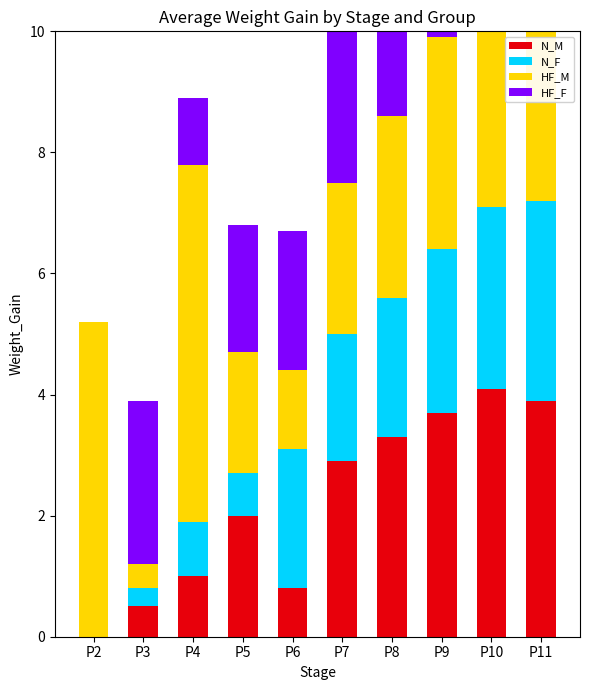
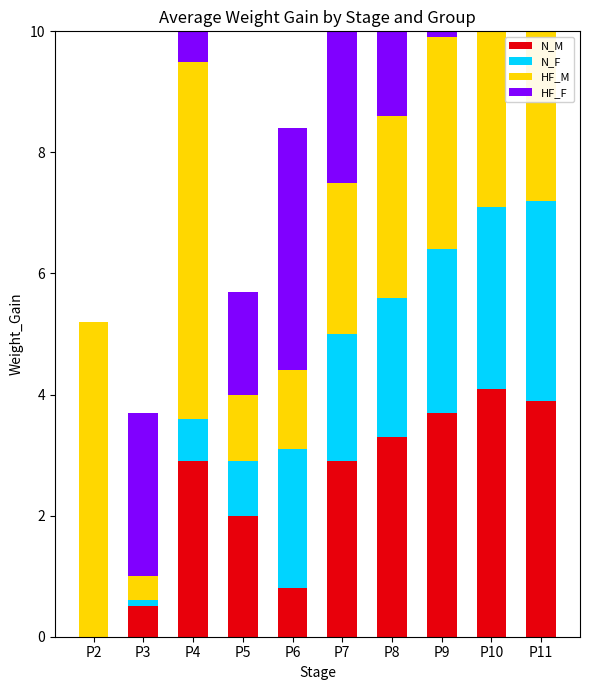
  {
    "N_M": {
      "P2": 0.0,
      "P3": 0.5,
-     "P4": 1.0,
+     "P4": 2.9,
      "P5": 2.0,
      "P6": 0.8,
      "P7": 2.9,
      "P8": 3.3,
      "P9": 3.7,
      "P10": 4.1,
      "P11": 3.9
    },
    "N_F": {
      "P2": 0.0,
-     "P3": 0.3,
-     "P4": 0.9,
-     "P5": 0.7,
+     "P3": 0.1,
+     "P4": 0.7,
+     "P5": 0.9,
      "P6": 2.3,
      "P7": 2.1,
      "P8": 2.3,
      "P9": 2.7,
      "P10": 3.0,
      "P11": 3.3
    },
    "HF_M": {
      "P2": 5.2,
      "P3": 0.4,
      "P4": 5.9,
-     "P5": 2.0,
+     "P5": 1.1,
      "P6": 1.3,
      "P7": 2.5,
      "P8": 3.0,
      "P9": 3.5
    },
    "HF_F": {
      "P2": 0.0,
      "P3": 2.7,
-     "P5": 2.1,
-     "P6": 2.3
+     "P5": 1.7,
+     "P6": 4.0
    }
  }
